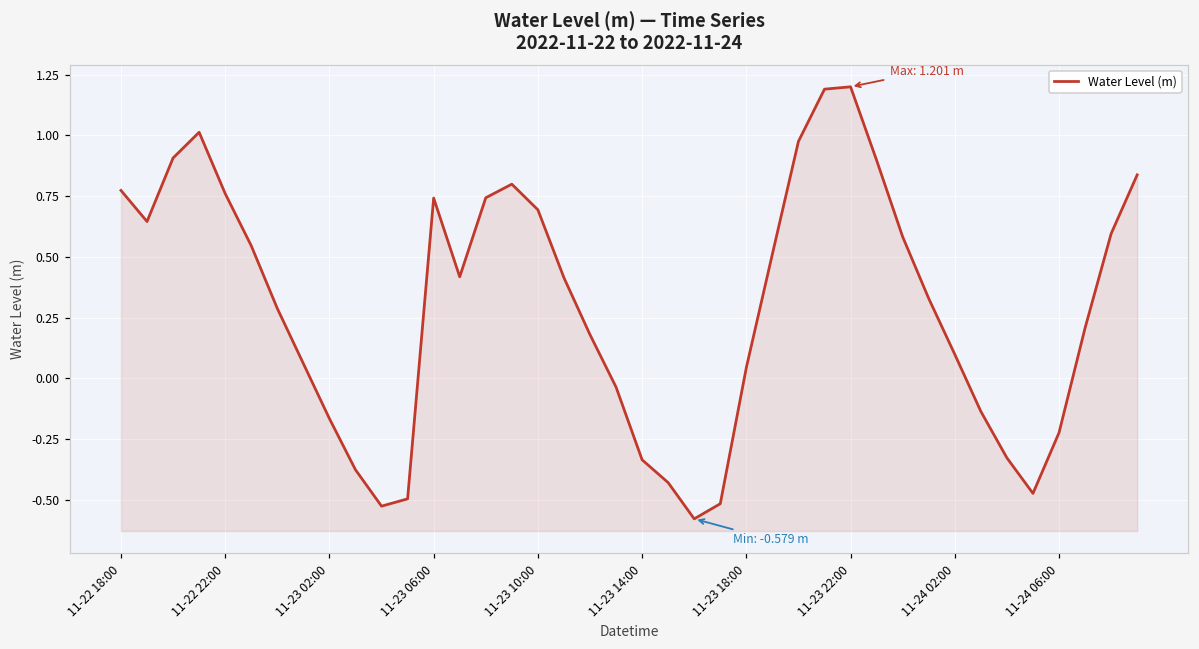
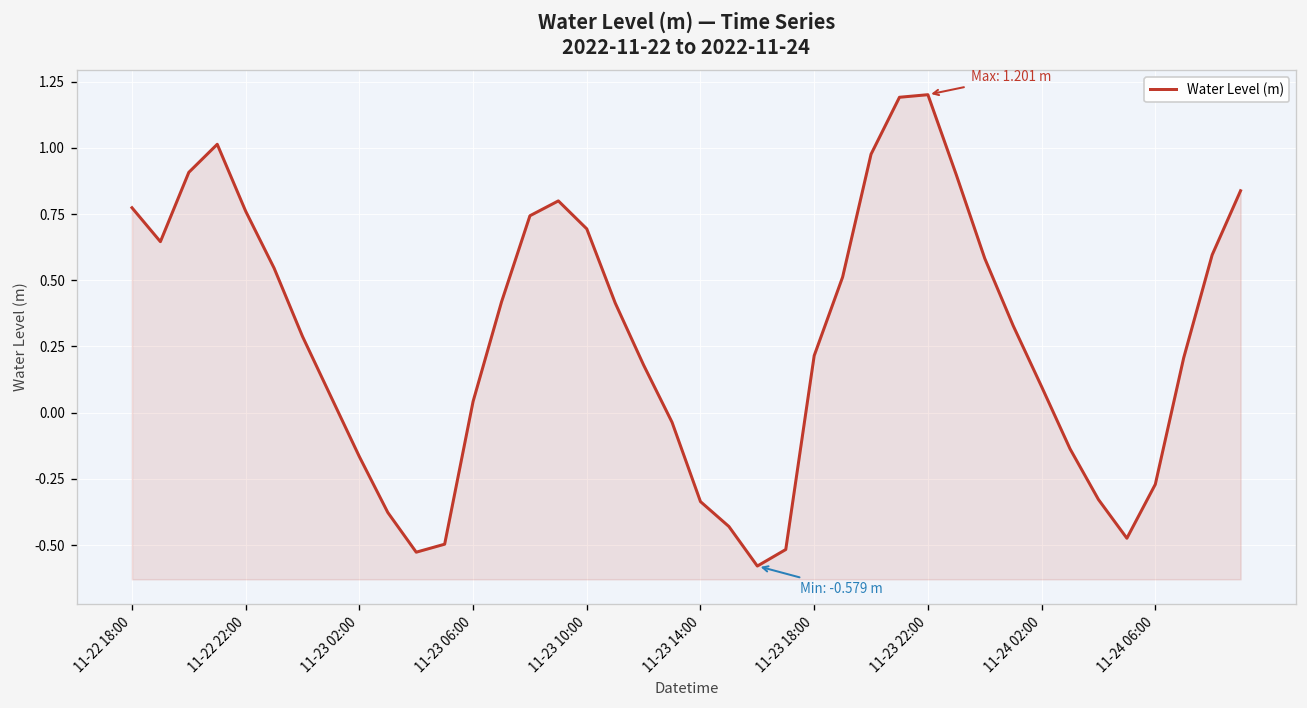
  {
    "11-22 18:00": 0.77,
    "11-22 22:00": 0.76,
    "11-23 02:00": -0.17,
-   "11-23 06:00": 0.74,
+   "11-23 06:00": 0.04,
    "11-23 10:00": 0.69,
    "11-23 14:00": -0.34,
-   "11-23 18:00": 0.04,
+   "11-23 18:00": 0.22,
    "11-24 02:00": 0.10,
-   "11-24 06:00": -0.22
+   "11-24 06:00": -0.27
  }
